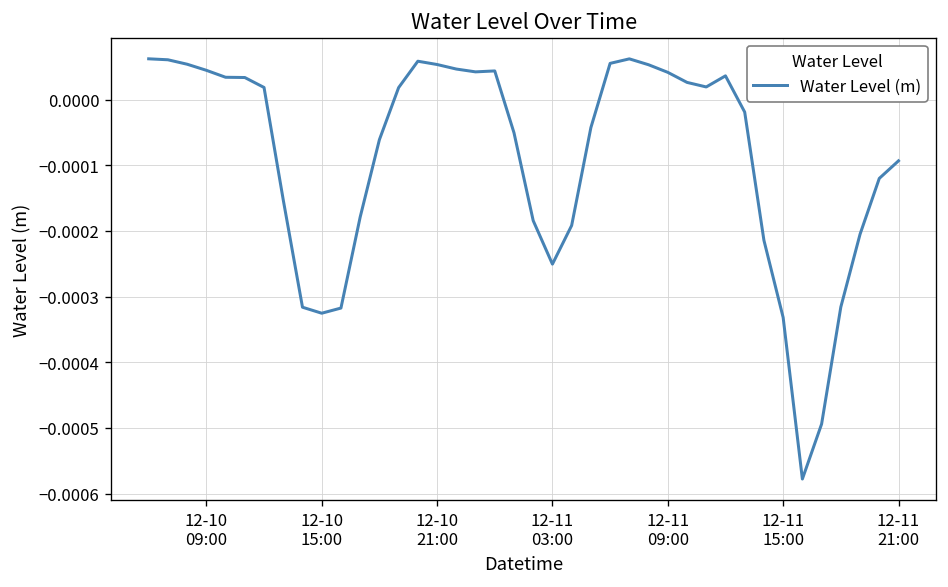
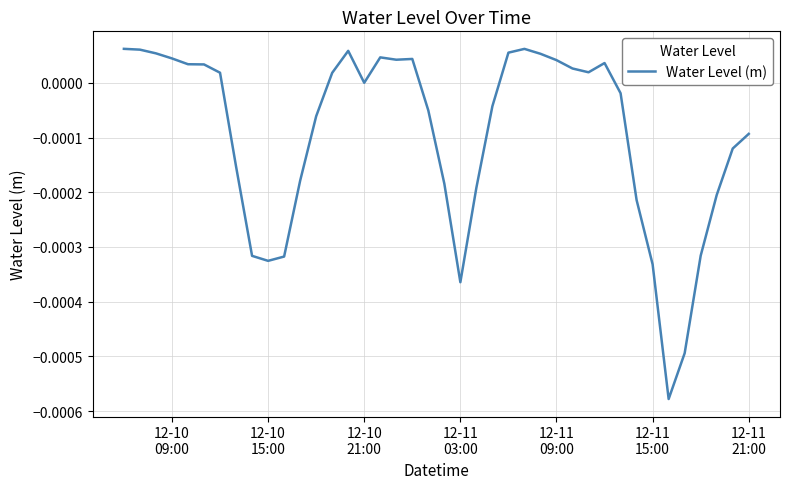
  {
    "12-10 09:00": 0.00004,
    "12-10 15:00": -0.00033,
-   "12-10 21:00": 0.0001,
-   "12-11 03:00": -0.00025,
+   "12-10 21:00": 0.0000,
+   "12-11 03:00": -0.00036,
    "12-11 09:00": 0.00004,
    "12-11 15:00": -0.00033,
    "12-11 21:00": -0.00009
  }
